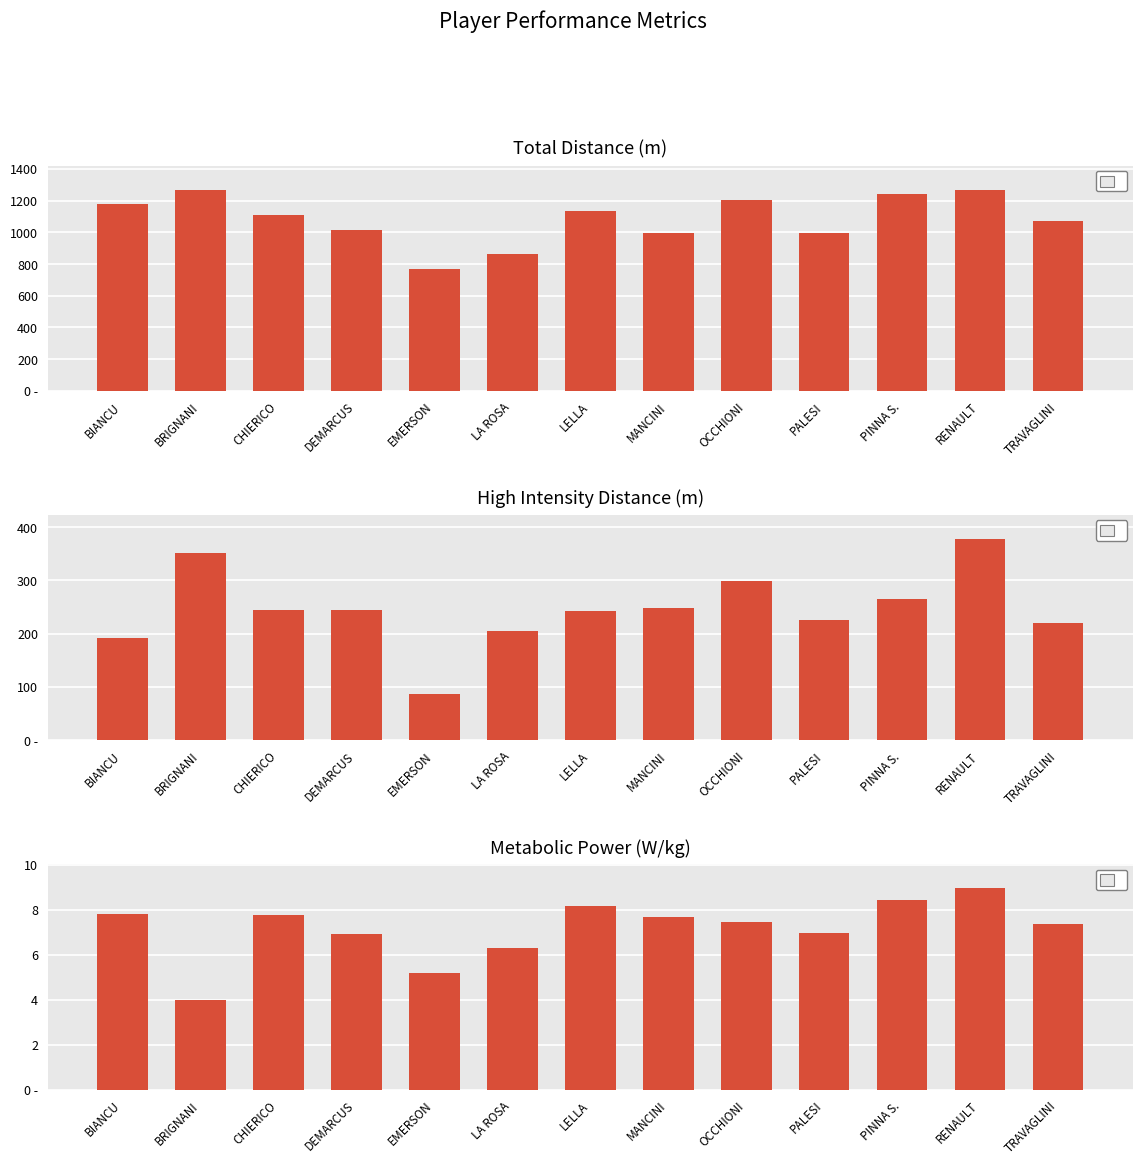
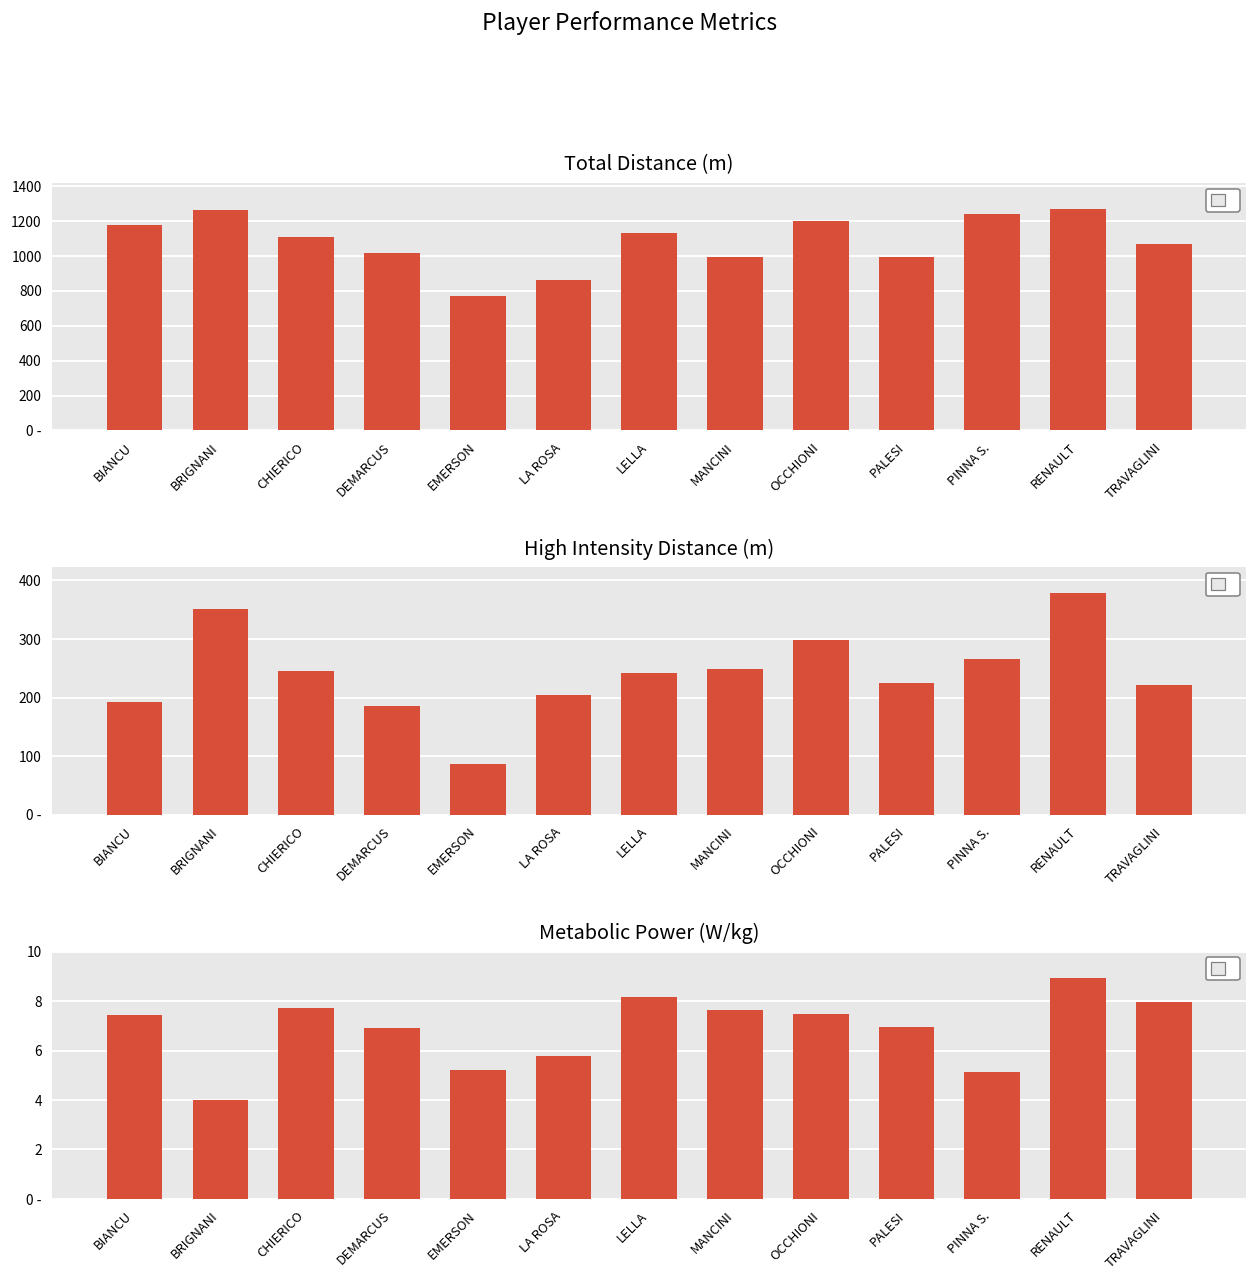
  {
    "Total Distance (m)": {
      "BIANCU": 1180,
      "BRIGNANI": 1270,
      "CHIERICO": 1110,
      "DEMARCUS": 1020,
      "EMERSON": 770,
      "LA ROSA": 860,
      "LELLA": 1130,
      "MANCINI": 1000,
      "OCCHIONI": 1200,
      "PALESI": 990,
      "PINNA S.": 1240,
      "RENAULT": 1270,
      "TRAVAGLINI": 1070
    },
    "High Intensity Distance (m)": {
      "BIANCU": 190,
      "BRIGNANI": 350,
      "CHIERICO": 250,
-     "DEMARCUS": 240,
+     "DEMARCUS": 190,
      "EMERSON": 90,
      "LA ROSA": 210,
      "LELLA": 240,
      "MANCINI": 250,
      "OCCHIONI": 300,
      "PALESI": 230,
      "PINNA S.": 270,
      "RENAULT": 380,
      "TRAVAGLINI": 220
    },
    "Metabolic Power (W/kg)": {
-     "BIANCU": 7.8,
+     "BIANCU": 7.5,
      "BRIGNANI": 4.0,
      "CHIERICO": 7.7,
      "DEMARCUS": 6.9,
      "EMERSON": 5.2,
-     "LA ROSA": 6.3,
+     "LA ROSA": 5.8,
      "LELLA": 8.2,
      "MANCINI": 7.7,
      "OCCHIONI": 7.5,
      "PALESI": 6.9,
-     "PINNA S.": 8.4,
+     "PINNA S.": 5.1,
      "RENAULT": 9.0,
-     "TRAVAGLINI": 7.4
+     "TRAVAGLINI": 8.0
    }
  }
